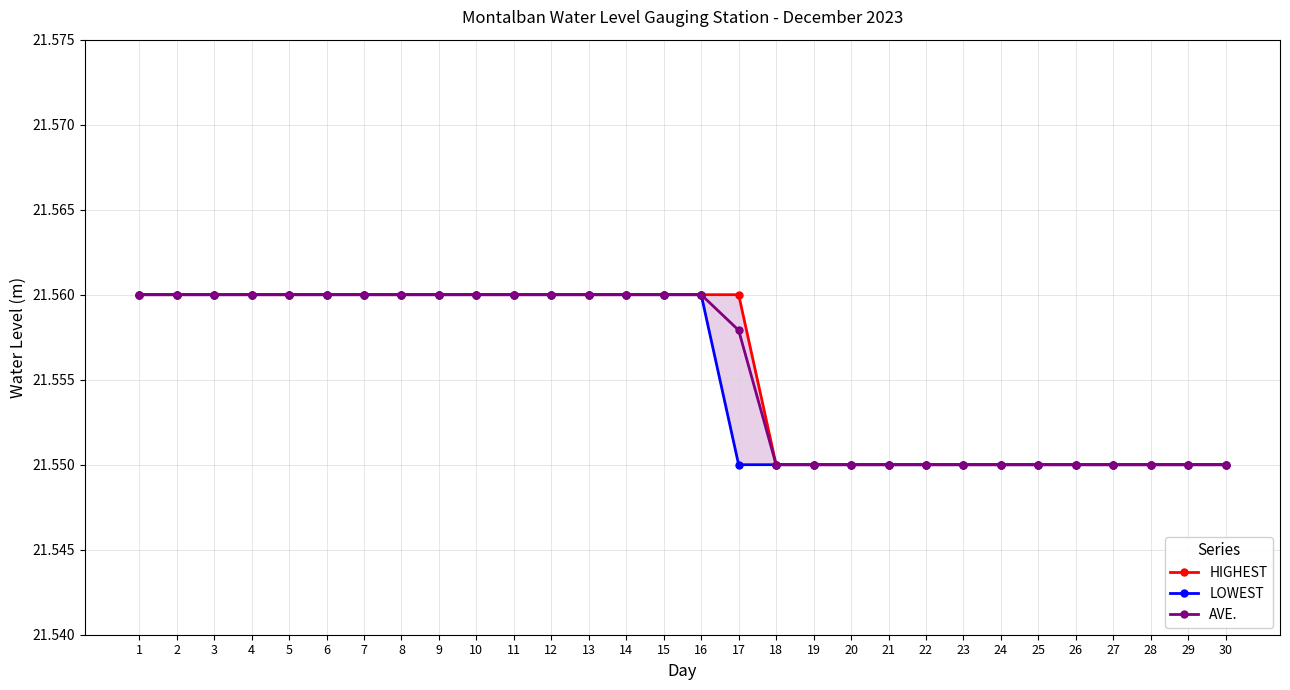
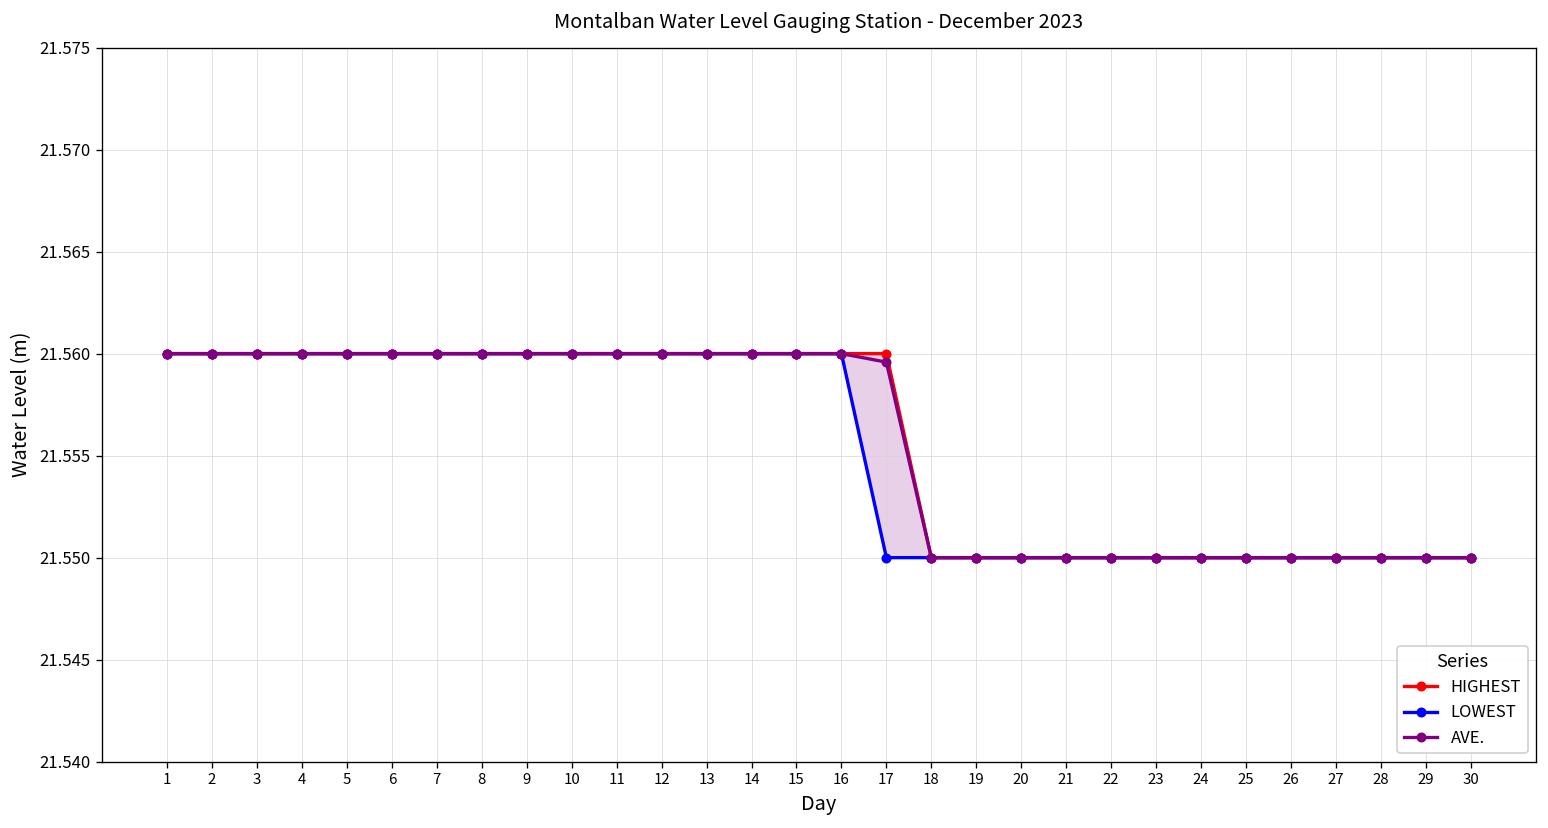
  {
    "HIGHEST": {
      "17": 21.5600
    },
    "LOWEST": {
      "17": 21.5500
    },
    "AVE.": {
-     "17": 21.5579
+     "17": 21.5596
    }
  }
